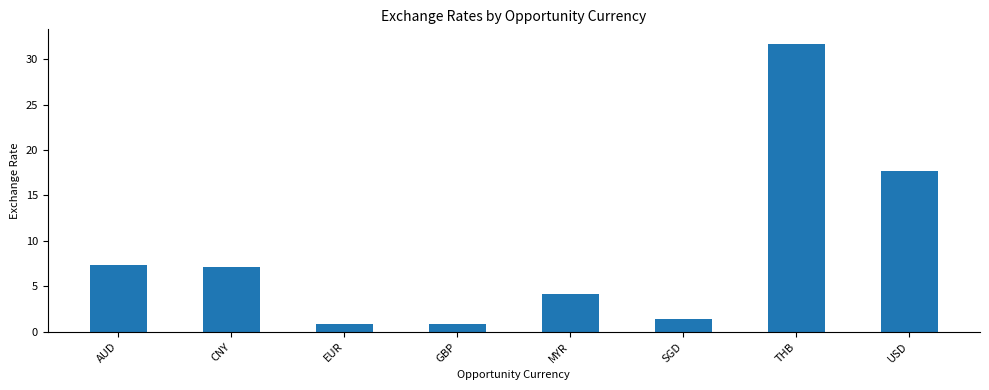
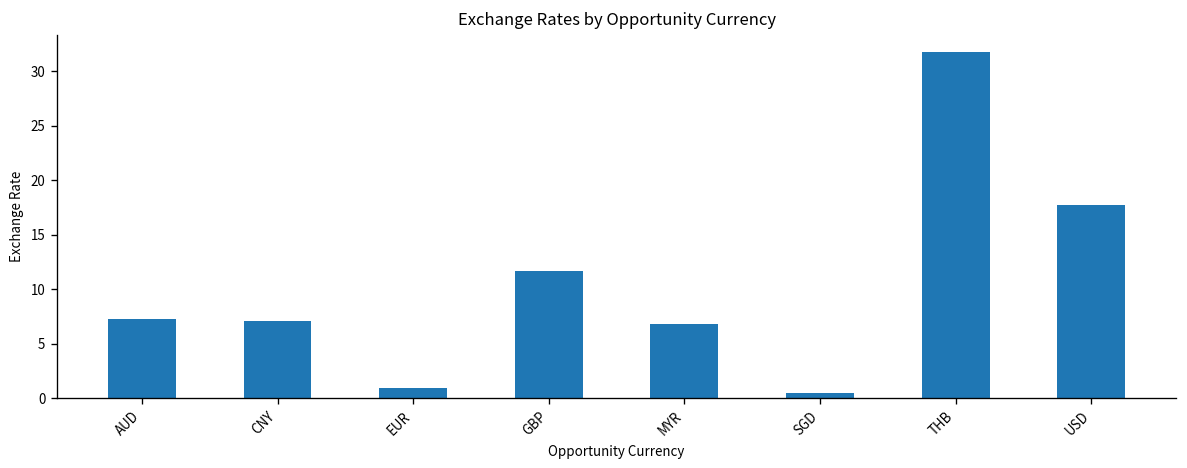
  {
    "AUD": 7,
    "CNY": 7,
    "EUR": 1,
-   "GBP": 1,
-   "MYR": 4,
-   "SGD": 1.4,
+   "GBP": 12,
+   "MYR": 7,
+   "SGD": 0.5,
    "THB": 32,
    "USD": 18
  }
